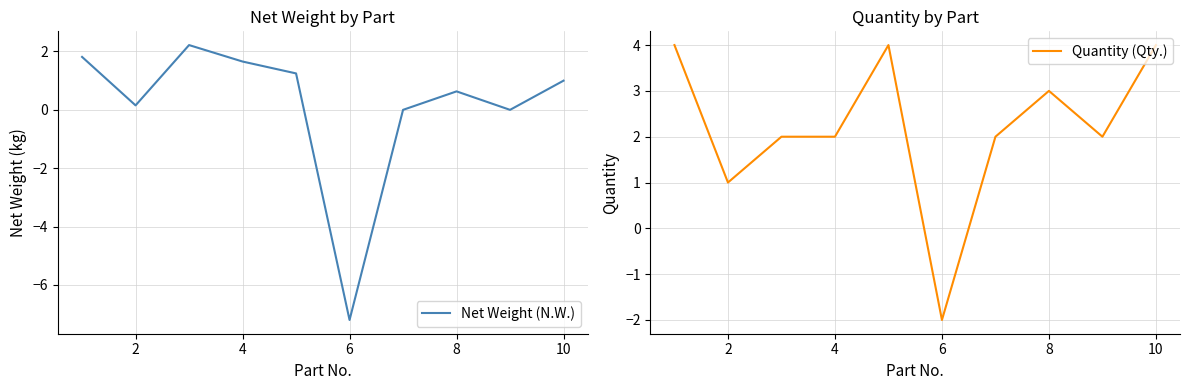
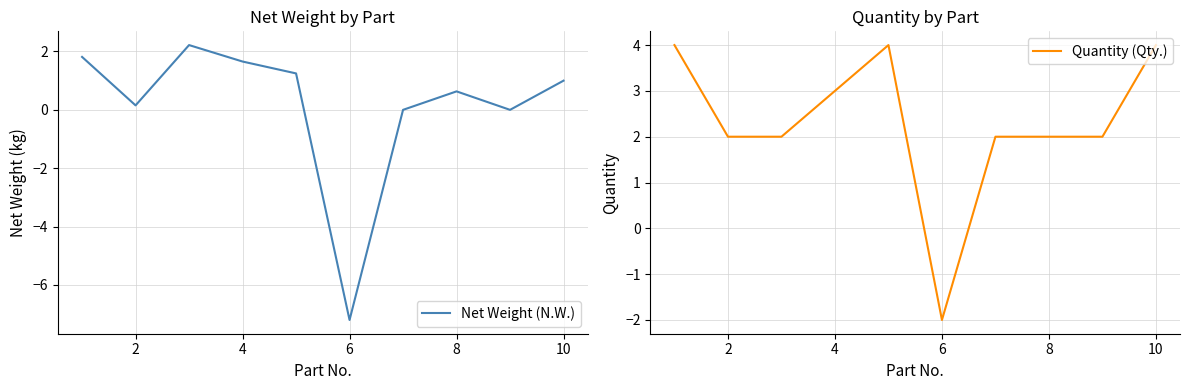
  {
    "Net Weight by Part": {
      "2": 0.2,
      "4": 1.7,
      "6": -7.2,
      "8": 0.6,
      "10": 1.0
    },
    "Quantity by Part": {
-     "2": 1,
-     "4": 2,
+     "2": 2,
+     "4": 3,
      "6": -2,
-     "8": 3
+     "8": 2
    }
  }
